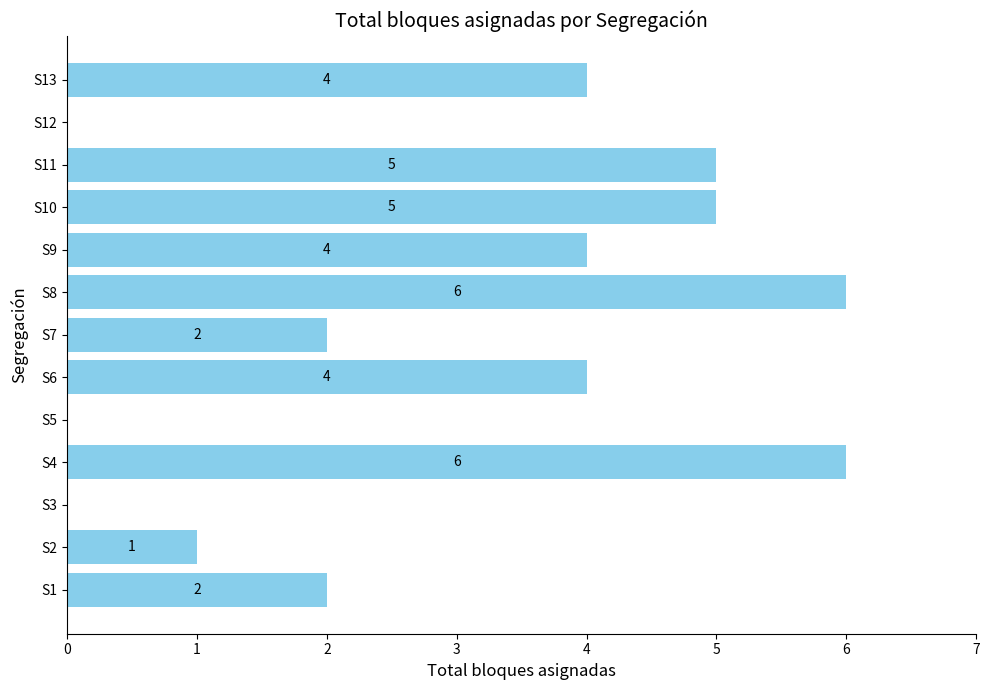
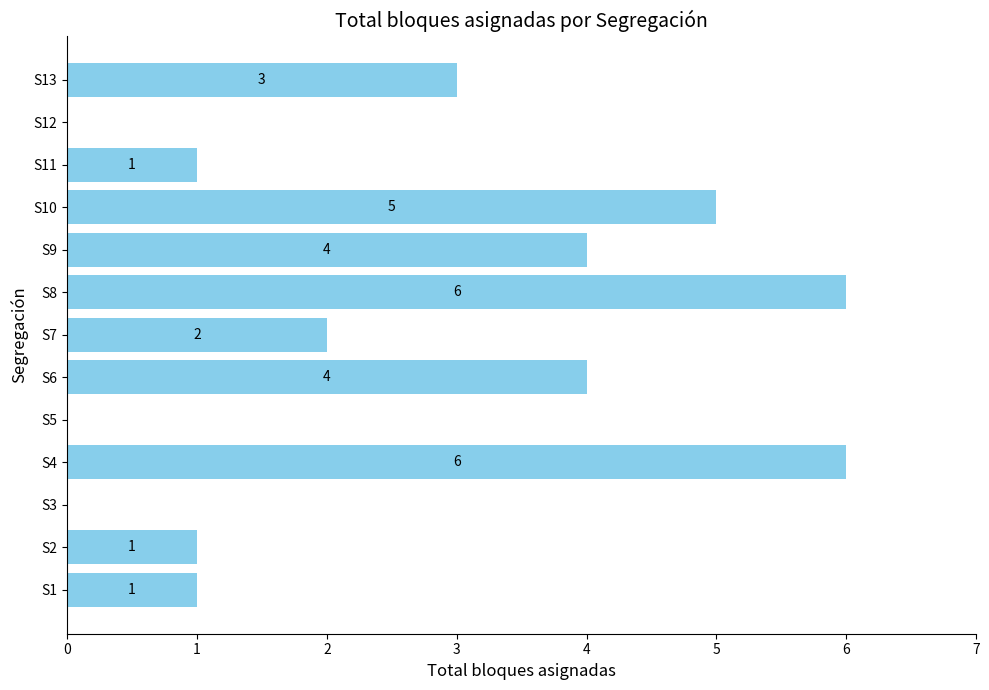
  {
-   "S13": 4,
-   "S11": 5,
+   "S13": 3,
+   "S11": 1,
    "S10": 5,
    "S9": 4,
    "S8": 6,
    "S7": 2,
    "S6": 4,
    "S4": 6,
    "S2": 1,
-   "S1": 2
+   "S1": 1
  }
